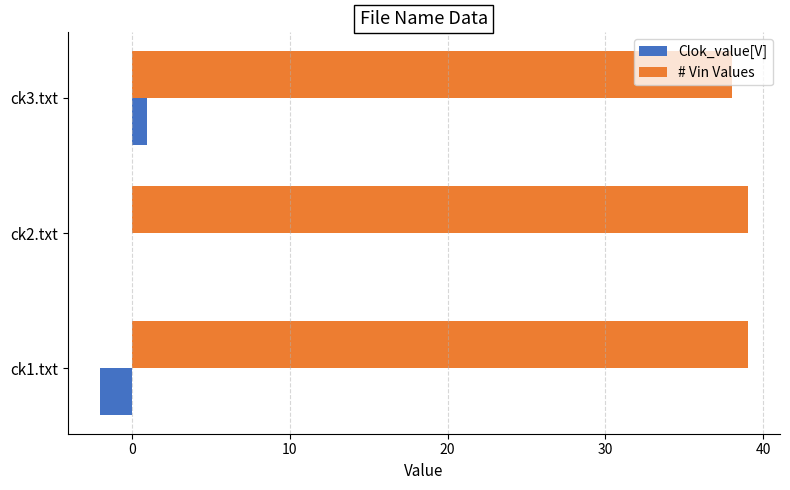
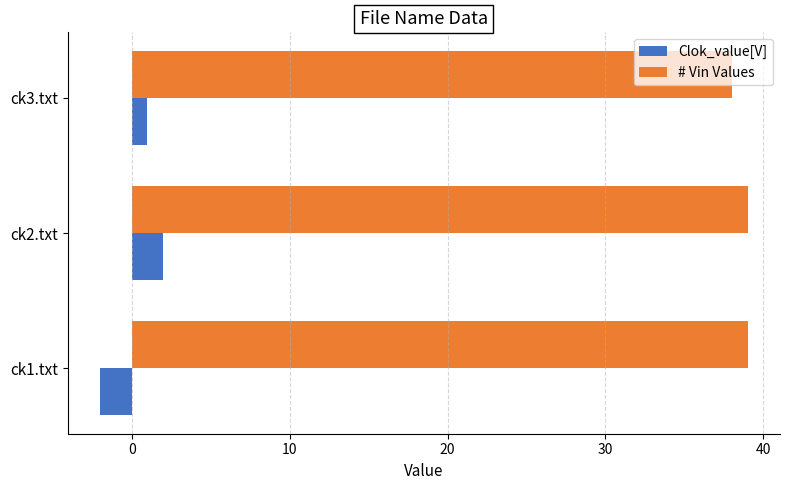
  {
    "Clok_value[V]": {
      "ck3.txt": 1,
-     "ck2.txt": 0,
+     "ck2.txt": 2,
      "ck1.txt": -2
    },
    "# Vin Values": {
      "ck2.txt": 39,
      "ck1.txt": 39
    }
  }
